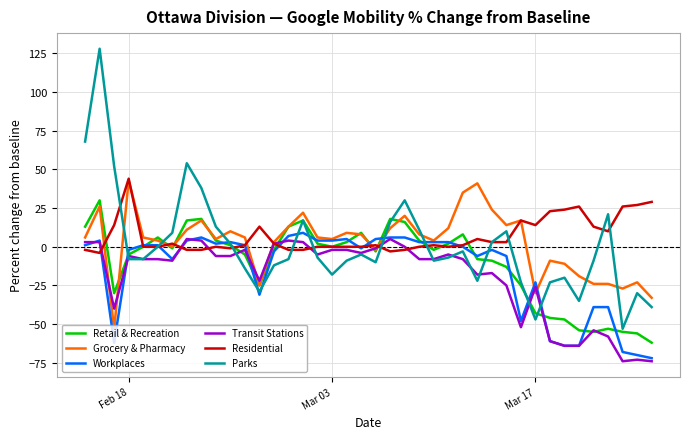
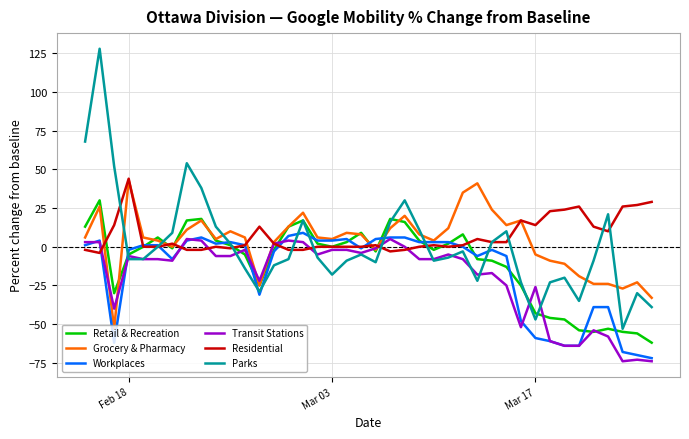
  {
    "Retail & Recreation": {
      "Mar 17": -43
    },
    "Grocery & Pharmacy": {
-     "Mar 17": -30
+     "Mar 17": -5
    },
    "Workplaces": {
      "Feb 18": -2,
-     "Mar 17": -23
+     "Mar 17": -59
    },
    "Transit Stations": {
      "Mar 03": -2,
      "Mar 17": -26
    },
    "Residential": {
      "Mar 17": 14
    },
    "Parks": {
      "Feb 18": -8,
      "Mar 03": -18,
      "Mar 17": -47
    }
  }
